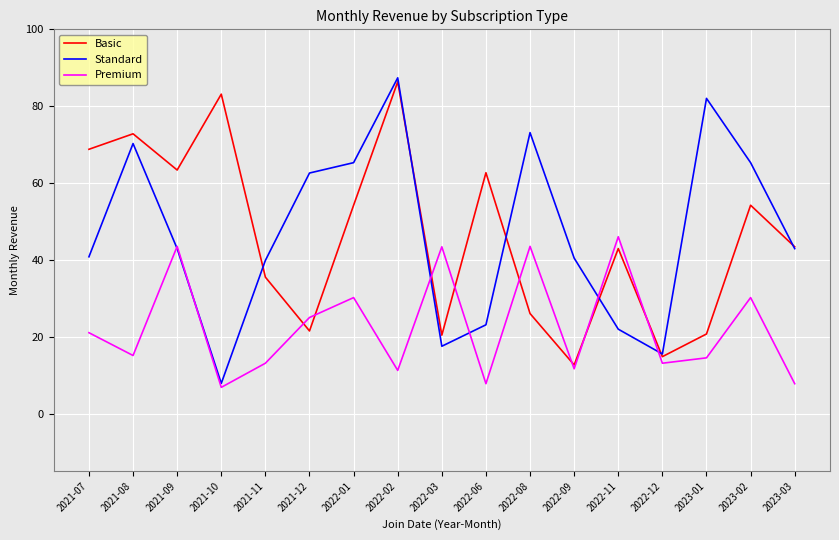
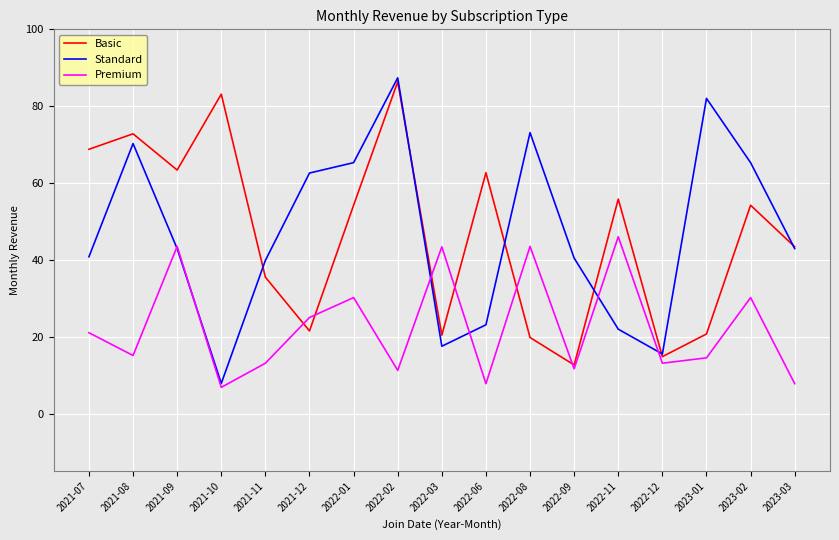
  {
    "Basic": {
      "2021-07": 69,
      "2021-08": 73,
      "2021-09": 63,
      "2021-10": 83,
      "2021-11": 36,
      "2021-12": 22,
      "2022-01": 54,
      "2022-02": 86,
      "2022-03": 20,
      "2022-06": 63,
-     "2022-08": 26,
+     "2022-08": 20,
      "2022-09": 13,
-     "2022-11": 43,
+     "2022-11": 56,
      "2022-12": 15,
      "2023-01": 21,
      "2023-02": 54
    },
    "Standard": {
      "2021-07": 41,
      "2021-08": 70,
      "2021-10": 8,
      "2021-11": 40,
      "2021-12": 63,
      "2022-01": 65,
      "2022-02": 87,
      "2022-03": 18,
      "2022-06": 23,
      "2022-08": 73,
      "2022-09": 40,
      "2022-11": 22,
      "2022-12": 16,
      "2023-01": 82,
      "2023-02": 65
    },
    "Premium": {
      "2021-07": 21,
      "2021-08": 15,
      "2021-10": 7,
      "2021-11": 13,
      "2021-12": 25,
      "2022-01": 30,
      "2022-02": 11,
      "2022-03": 43,
      "2022-06": 8,
      "2022-08": 44,
      "2022-09": 12,
      "2022-11": 46,
      "2022-12": 13,
      "2023-01": 15,
      "2023-02": 30,
      "2023-03": 8
    }
  }
